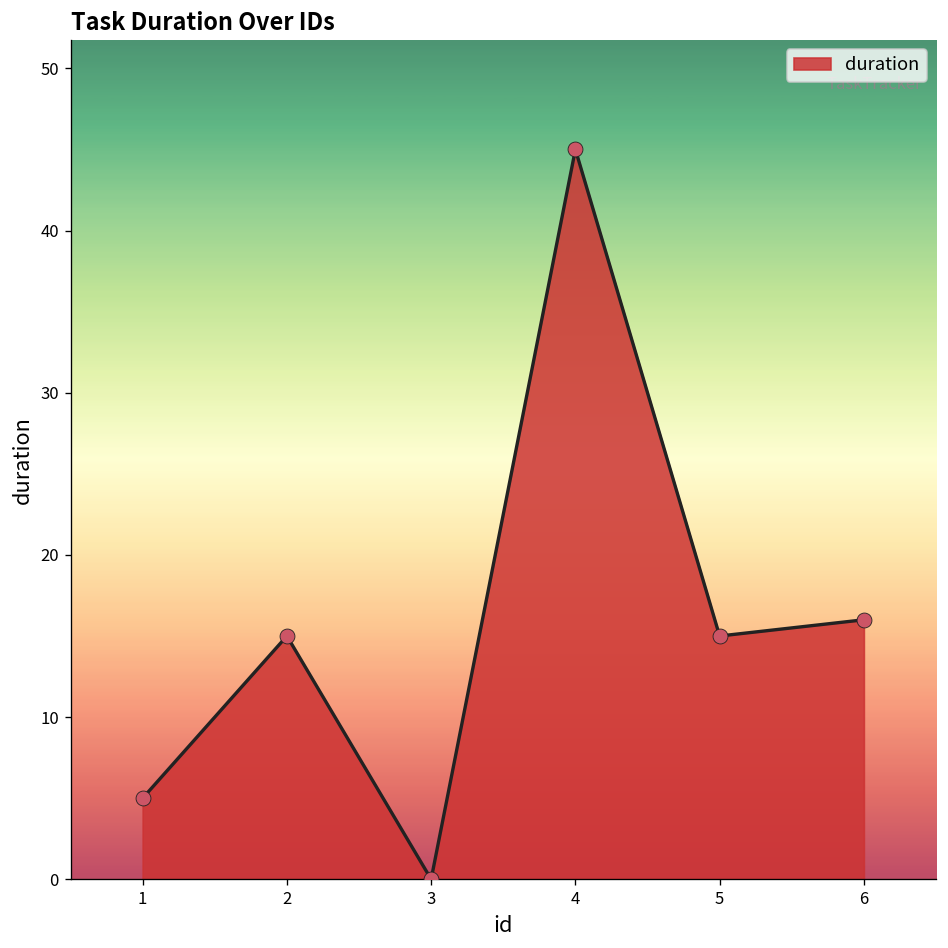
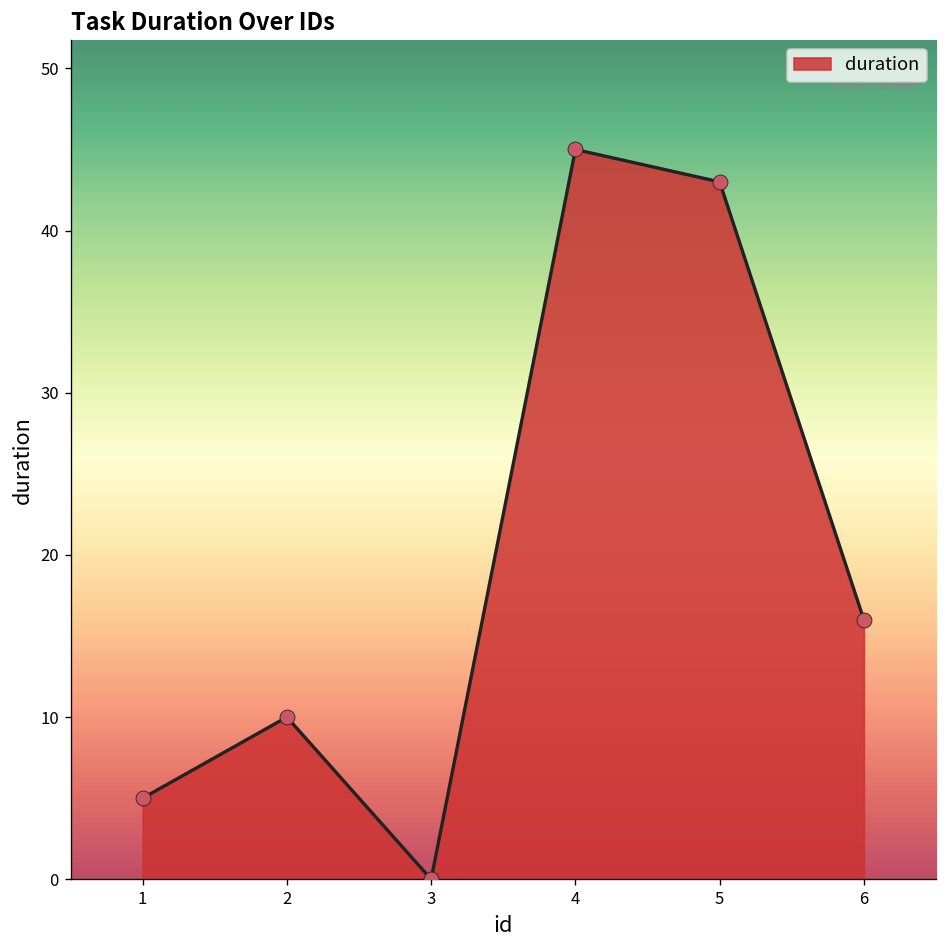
  {
    "1": 5,
-   "2": 15,
+   "2": 10,
    "3": 0,
    "4": 45,
-   "5": 15,
+   "5": 43,
    "6": 16
  }
